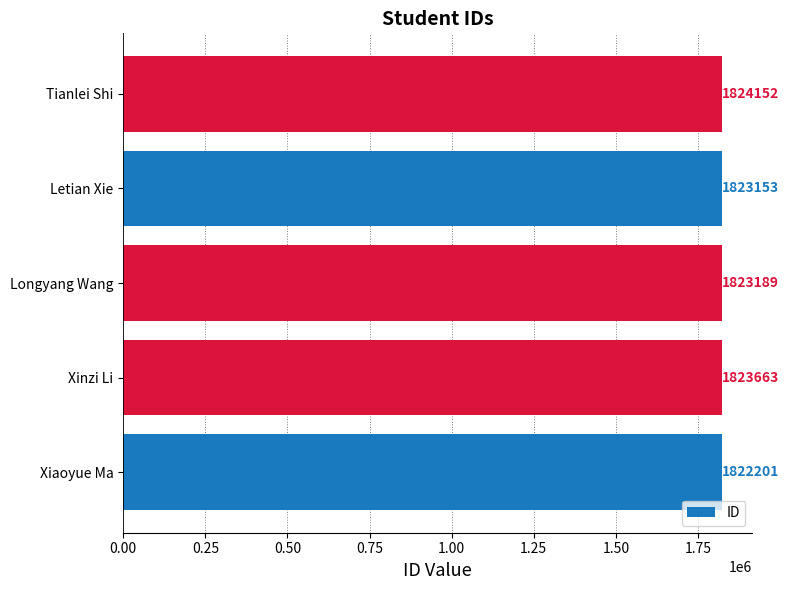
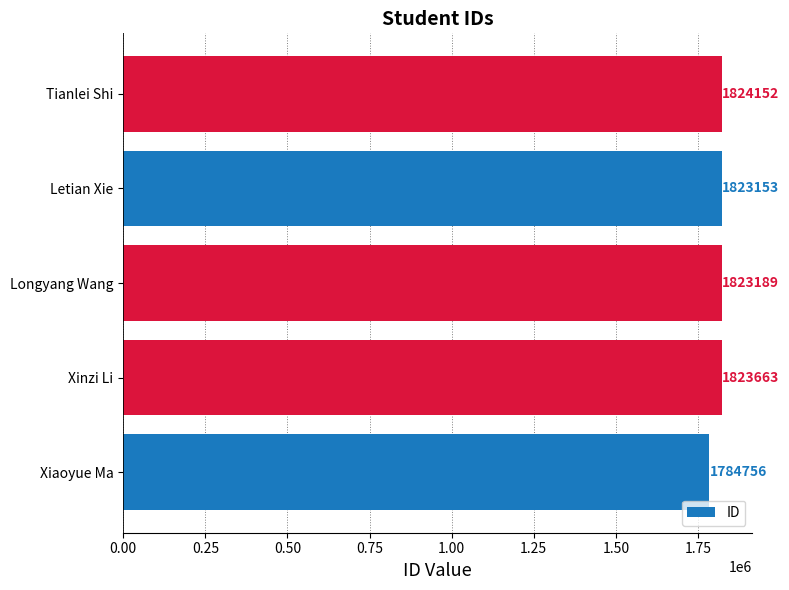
  {
    "Tianlei Shi": 1824152,
    "Letian Xie": 1823153,
    "Longyang Wang": 1823189,
    "Xinzi Li": 1823663,
-   "Xiaoyue Ma": 1822201
+   "Xiaoyue Ma": 1784756
  }
